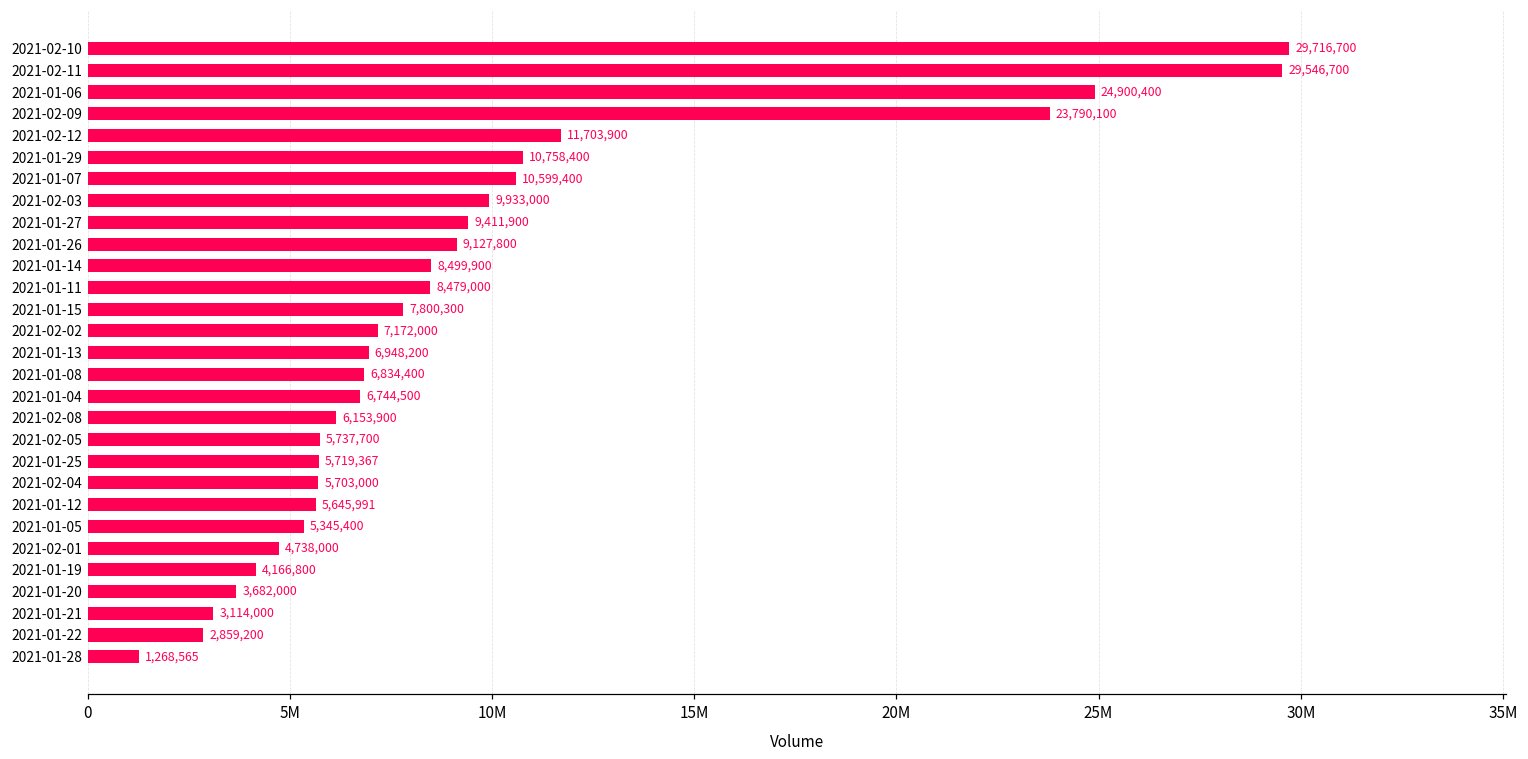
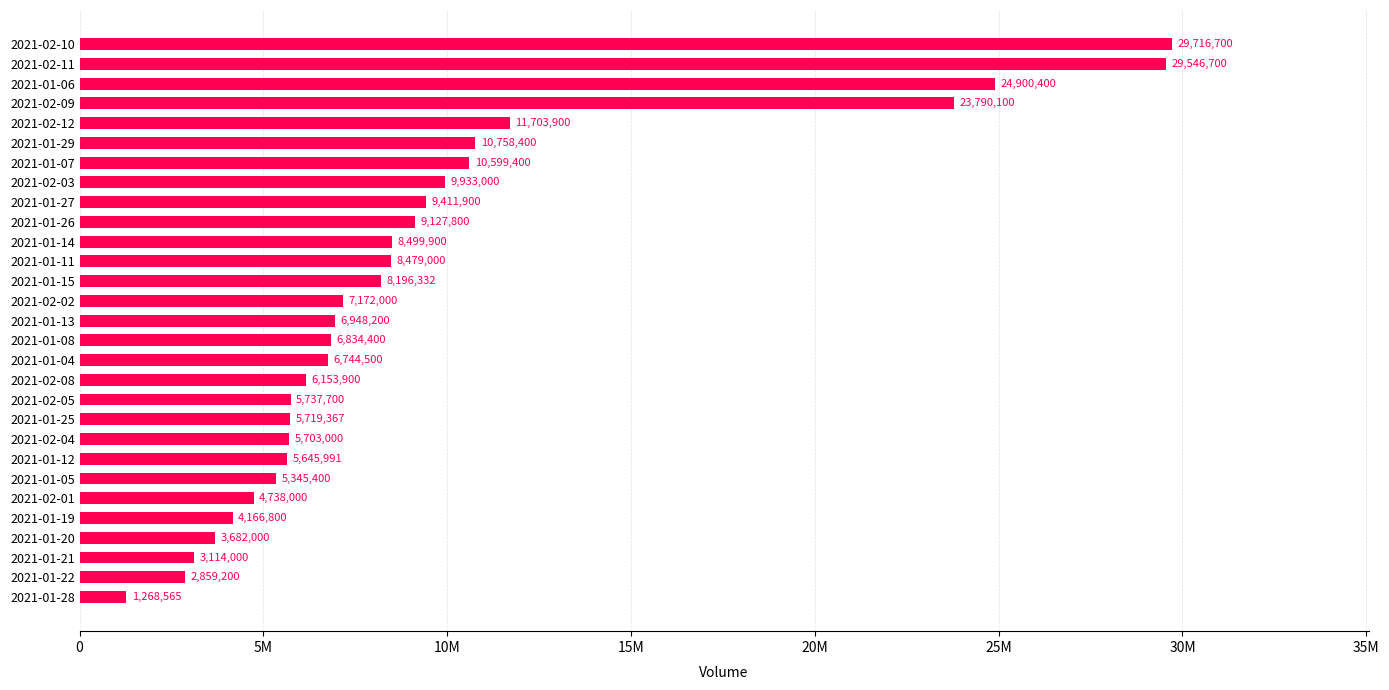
  {
    "2021-02-10": "29,716,700",
    "2021-02-11": "29,546,700",
    "2021-01-06": "24,900,400",
    "2021-02-09": "23,790,100",
    "2021-02-12": "11,703,900",
    "2021-01-29": "10,758,400",
    "2021-01-07": "10,599,400",
    "2021-02-03": "9,933,000",
    "2021-01-27": "9,411,900",
    "2021-01-26": "9,127,800",
    "2021-01-14": "8,499,900",
    "2021-01-11": "8,479,000",
-   "2021-01-15": "7,800,300",
+   "2021-01-15": "8,196,332",
    "2021-02-02": "7,172,000",
    "2021-01-13": "6,948,200",
    "2021-01-08": "6,834,400",
    "2021-01-04": "6,744,500",
    "2021-02-08": "6,153,900",
    "2021-02-05": "5,737,700",
    "2021-01-25": "5,719,367",
    "2021-02-04": "5,703,000",
    "2021-01-12": "5,645,991",
    "2021-01-05": "5,345,400",
    "2021-02-01": "4,738,000",
    "2021-01-19": "4,166,800",
    "2021-01-20": "3,682,000",
    "2021-01-21": "3,114,000",
    "2021-01-22": "2,859,200",
    "2021-01-28": "1,268,565"
  }
